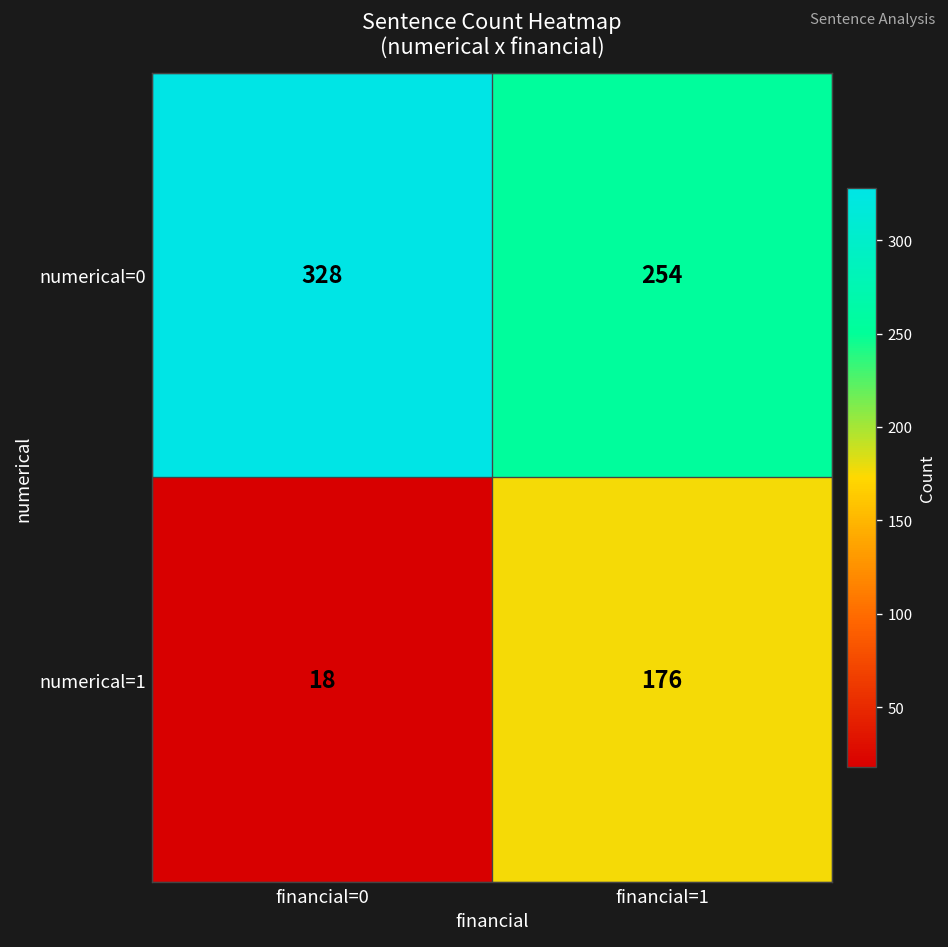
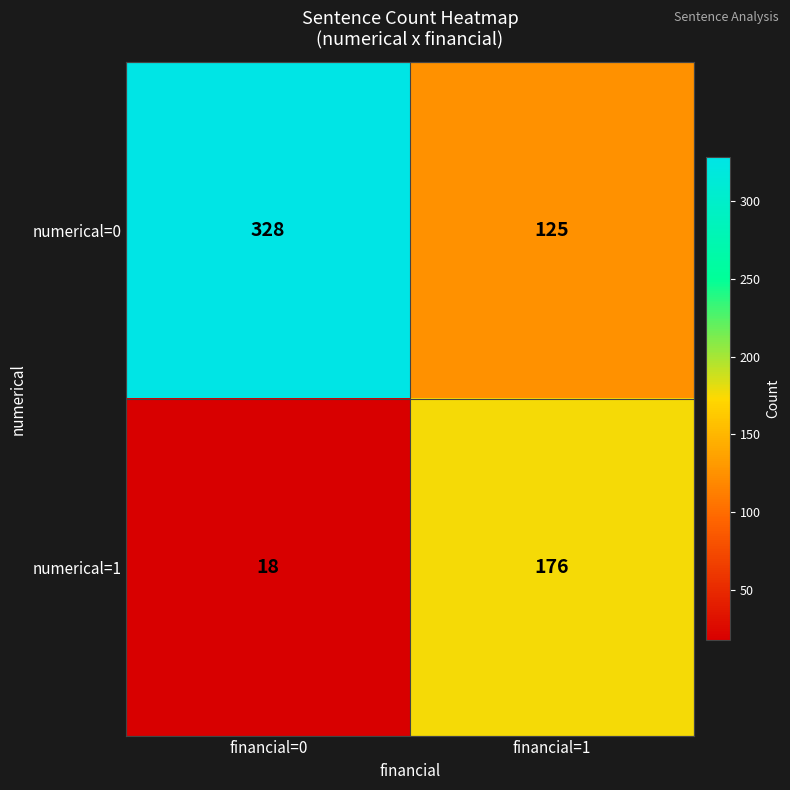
  {
    "numerical=0": {
      "financial=0": 328,
-     "financial=1": 254
+     "financial=1": 125
    },
    "numerical=1": {
      "financial=0": 18,
      "financial=1": 176
    }
  }
